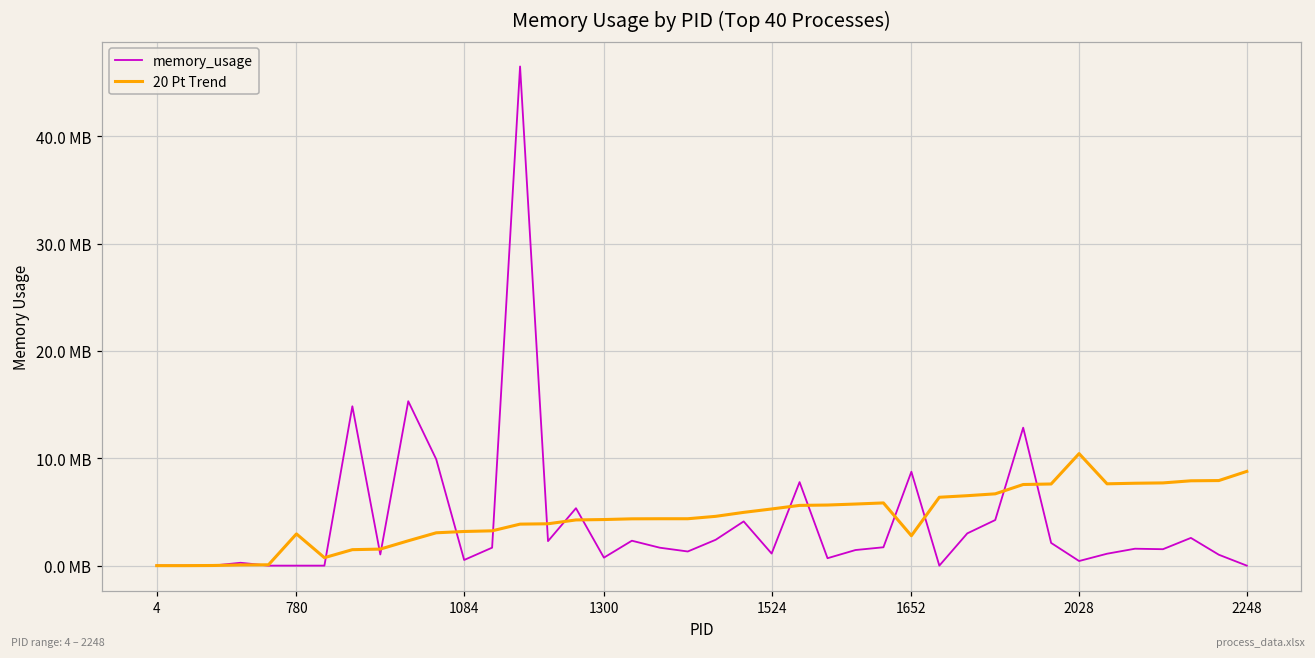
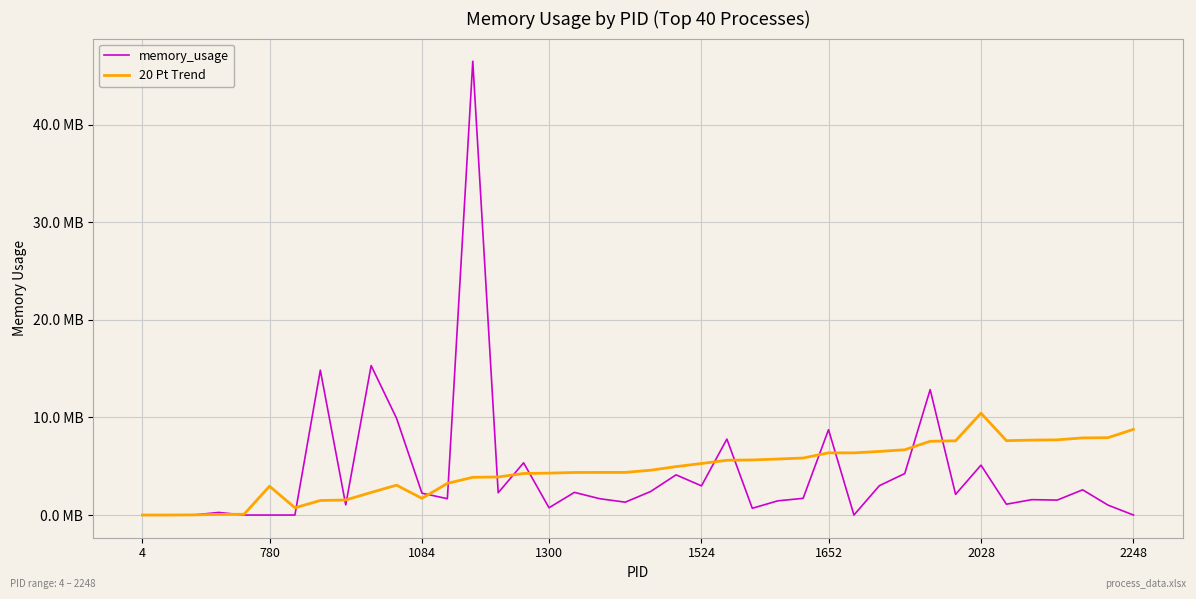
  {
    "memory_usage": {
      "780": "0 MB",
-     "1084": "1 MB",
+     "1084": "2 MB",
      "1300": "1 MB",
-     "1524": "1 MB",
+     "1524": "3 MB",
      "1652": "9 MB",
-     "2028": "0 MB",
+     "2028": "5 MB",
      "2248": "0 MB"
    },
    "20 Pt Trend": {
      "780": "3 MB",
-     "1084": "3 MB",
+     "1084": "2 MB",
      "1300": "4 MB",
      "1524": "5 MB",
-     "1652": "3 MB",
+     "1652": "6 MB",
      "2028": "10 MB",
      "2248": "9 MB"
    }
  }
